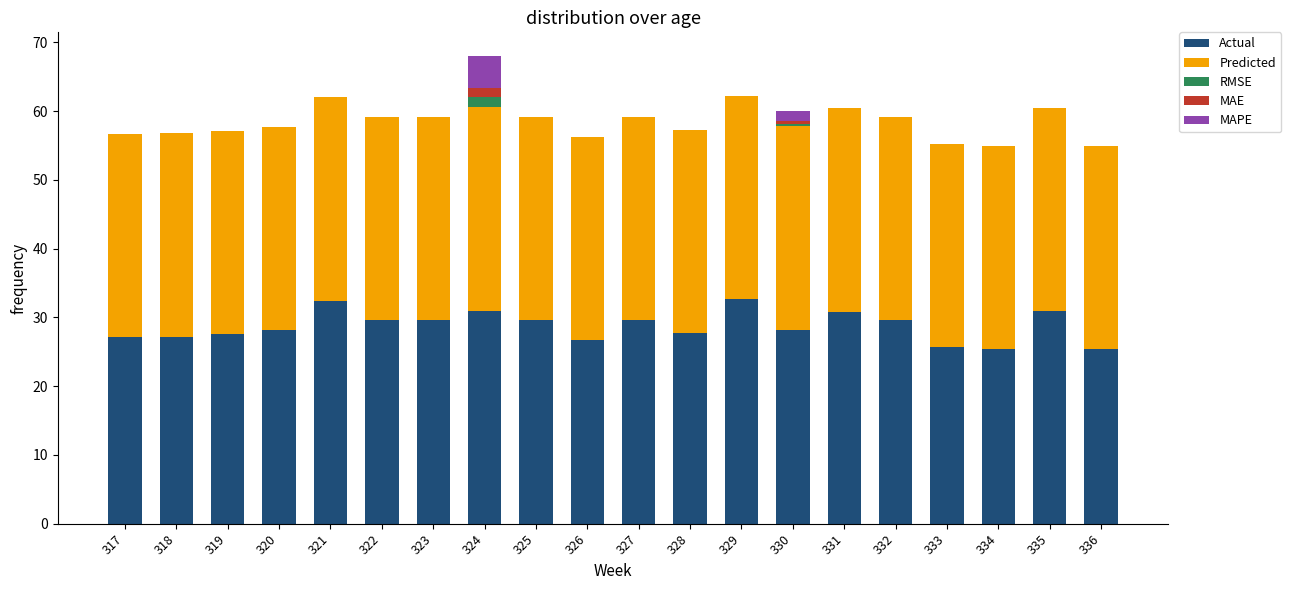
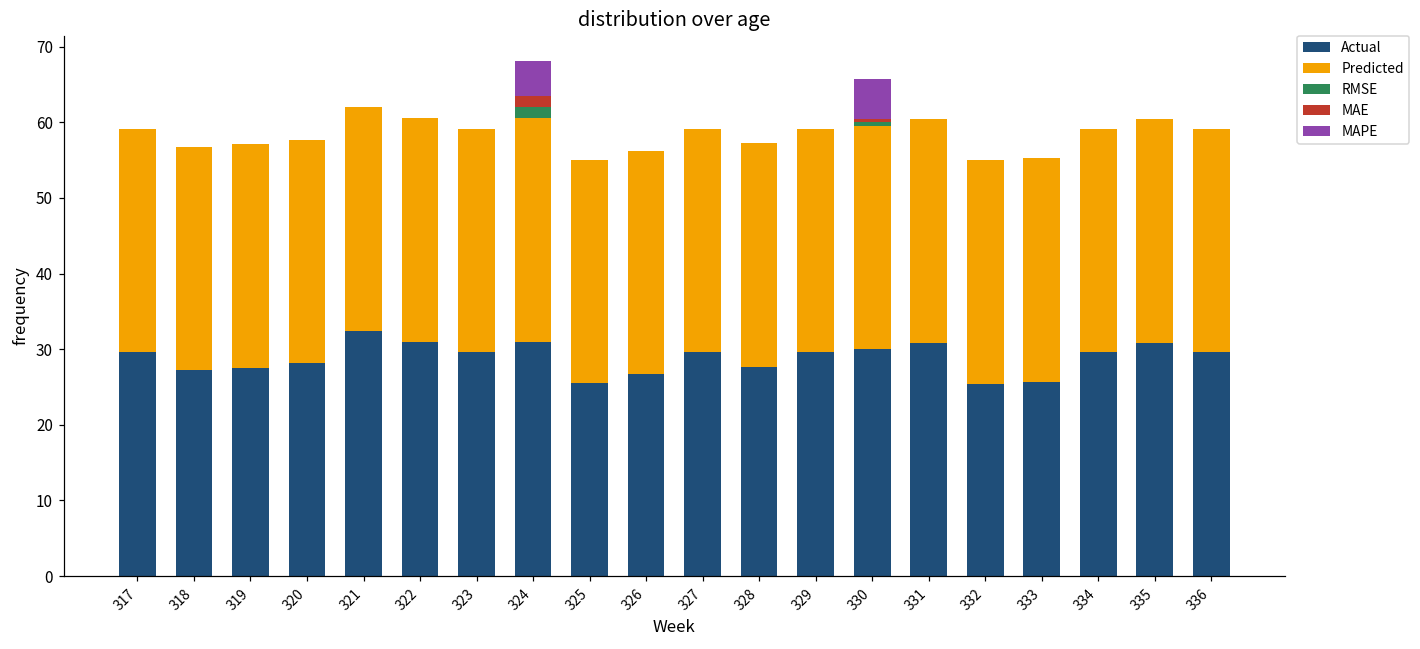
  {
    "Actual": {
-     "317": 27,
+     "317": 30,
      "318": 27,
      "319": 28,
      "320": 28,
      "321": 32,
-     "322": 30,
+     "322": 31,
      "323": 30,
      "324": 31,
-     "325": 30,
+     "325": 26,
      "326": 27,
      "327": 30,
      "328": 28,
-     "329": 33,
-     "330": 28,
+     "329": 30,
+     "330": 30,
      "331": 31,
-     "332": 30,
+     "332": 25,
      "333": 26,
-     "334": 25,
+     "334": 30,
      "335": 31,
-     "336": 25
+     "336": 30
    },
    "Predicted": {
      "317": 30,
      "318": 30,
      "319": 30,
      "320": 30,
      "321": 30,
      "322": 30,
      "323": 30,
      "324": 30,
      "325": 30,
      "326": 30,
      "327": 30,
      "328": 30,
      "329": 30,
      "330": 30,
      "331": 30,
      "332": 30,
      "333": 30,
      "334": 30,
      "335": 30,
      "336": 30
    },
    "RMSE": {
      "317": 0,
      "318": 0,
      "319": 0,
      "320": 0,
      "321": 0,
      "322": 0,
      "323": 0,
      "324": 1,
      "325": 0,
      "326": 0,
      "327": 0,
      "328": 0,
      "329": 0,
      "330": 0,
      "331": 0,
      "332": 0,
      "333": 0,
      "334": 0,
      "335": 0,
      "336": 0
    },
    "MAE": {
      "317": 0,
      "318": 0,
      "319": 0,
      "320": 0,
      "321": 0,
      "322": 0,
      "323": 0,
      "324": 1,
      "325": 0,
      "326": 0,
      "327": 0,
      "328": 0,
      "329": 0,
      "330": 0,
      "331": 0,
      "332": 0,
      "333": 0,
      "334": 0,
      "335": 0,
      "336": 0
    },
    "MAPE": {
      "317": 0,
      "318": 0,
      "319": 0,
      "320": 0,
      "321": 0,
      "322": 0,
      "323": 0,
      "324": 5,
      "325": 0,
      "326": 0,
      "327": 0,
      "328": 0,
      "329": 0,
-     "330": 1,
+     "330": 5,
      "331": 0,
      "332": 0,
      "333": 0,
      "334": 0,
      "335": 0,
      "336": 0
    }
  }
